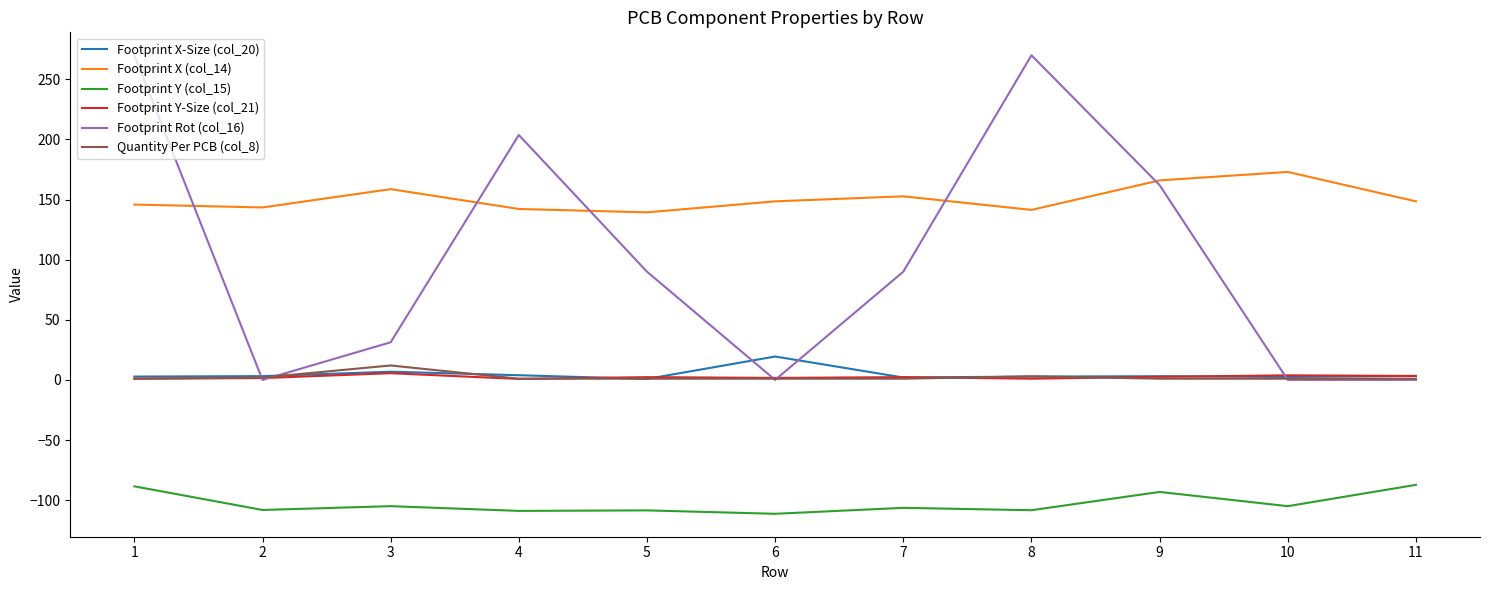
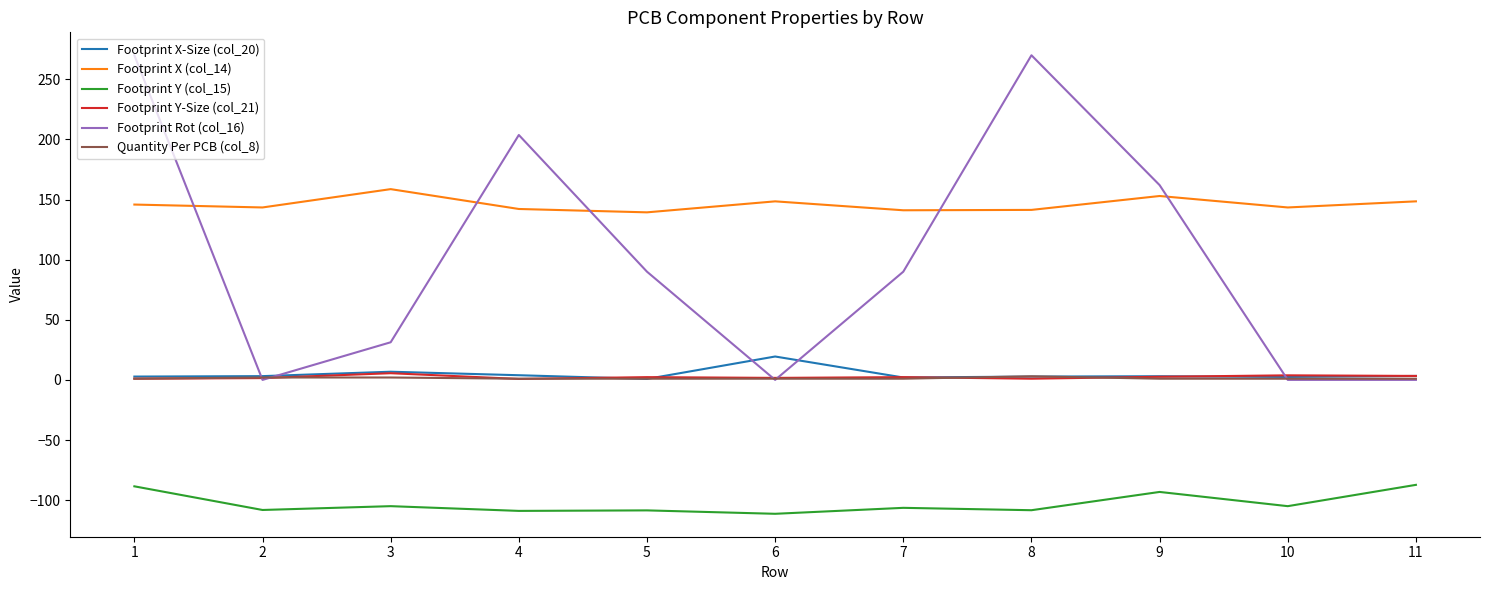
  {
    "Footprint X-Size (col_20)": {
      "4": 4,
      "6": 19
    },
    "Footprint X (col_14)": {
      "1": 146,
      "2": 143,
      "3": 159,
      "4": 142,
      "5": 139,
      "6": 149,
-     "7": 153,
+     "7": 141,
      "8": 141,
-     "9": 166,
-     "10": 173,
+     "9": 153,
+     "10": 143,
      "11": 149
    },
    "Footprint Y (col_15)": {
      "1": -89,
      "2": -108,
      "3": -105,
      "4": -109,
      "5": -109,
      "6": -111,
      "7": -106,
      "8": -108,
      "9": -93,
      "10": -105,
      "11": -87
    },
    "Footprint Rot (col_16)": {
      "3": 31,
      "4": 204,
      "5": 90,
      "7": 90,
      "8": 270,
      "9": 162
    },
    "Quantity Per PCB (col_8)": {
-     "3": 12
+     "3": 2
    }
  }
